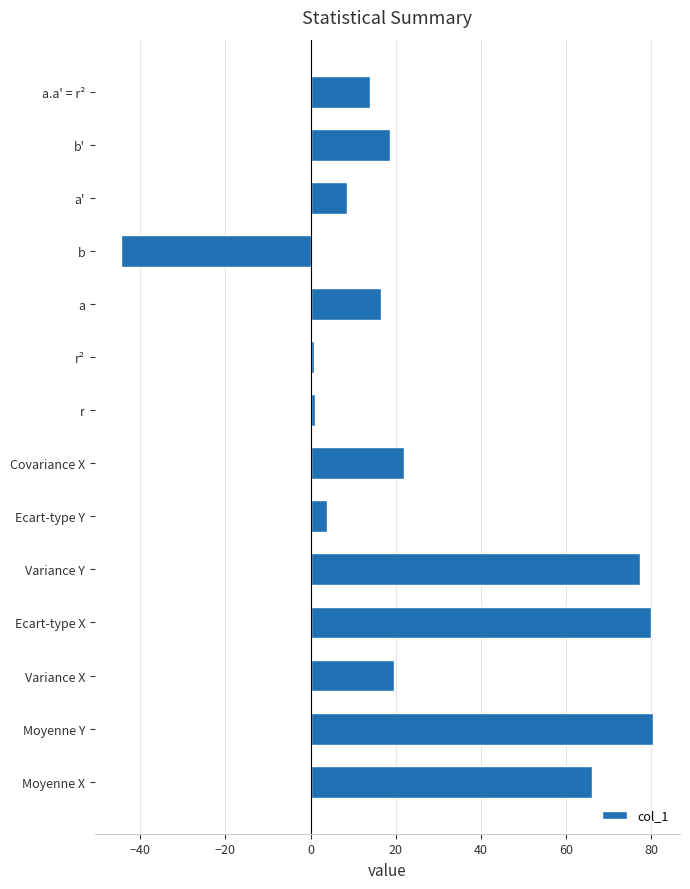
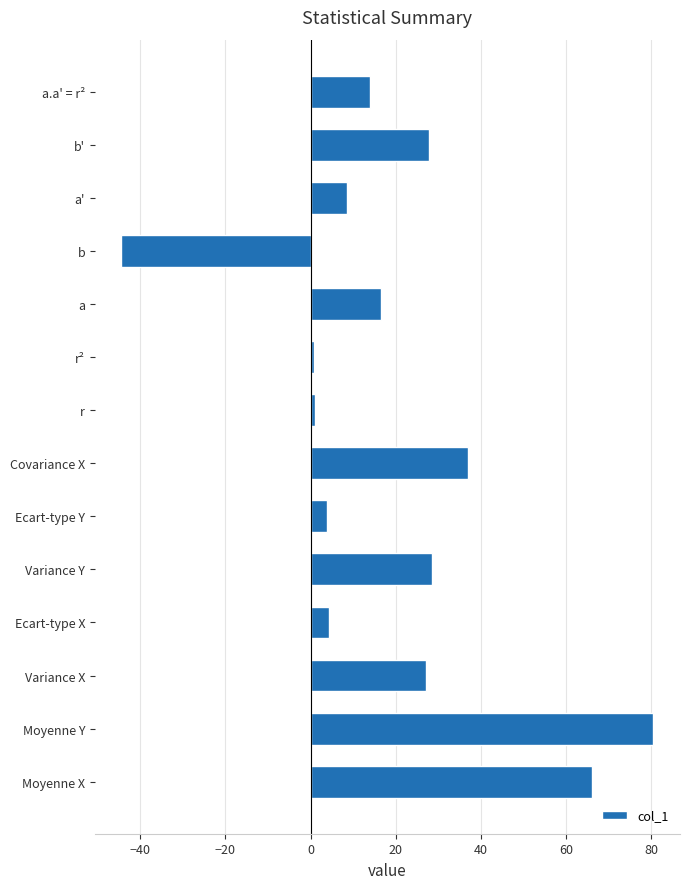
  {
    "a.a' = r²": 14,
-   "b'": 19,
+   "b'": 28,
    "a'": 9,
    "b": -44,
    "a": 17,
    "r²": 1,
    "r": 1,
-   "Covariance X": 22,
+   "Covariance X": 37,
    "Ecart-type Y": 4,
-   "Variance Y": 77,
-   "Ecart-type X": 80,
-   "Variance X": 20,
+   "Variance Y": 28,
+   "Ecart-type X": 4,
+   "Variance X": 27,
    "Moyenne Y": 81,
    "Moyenne X": 66
  }
